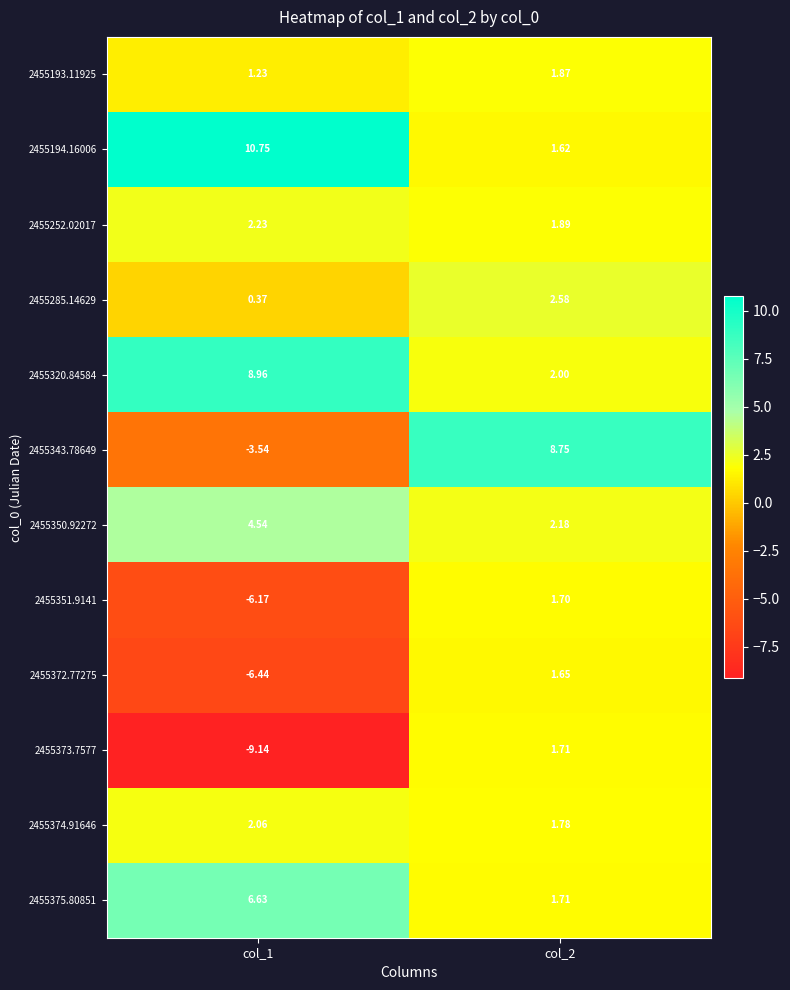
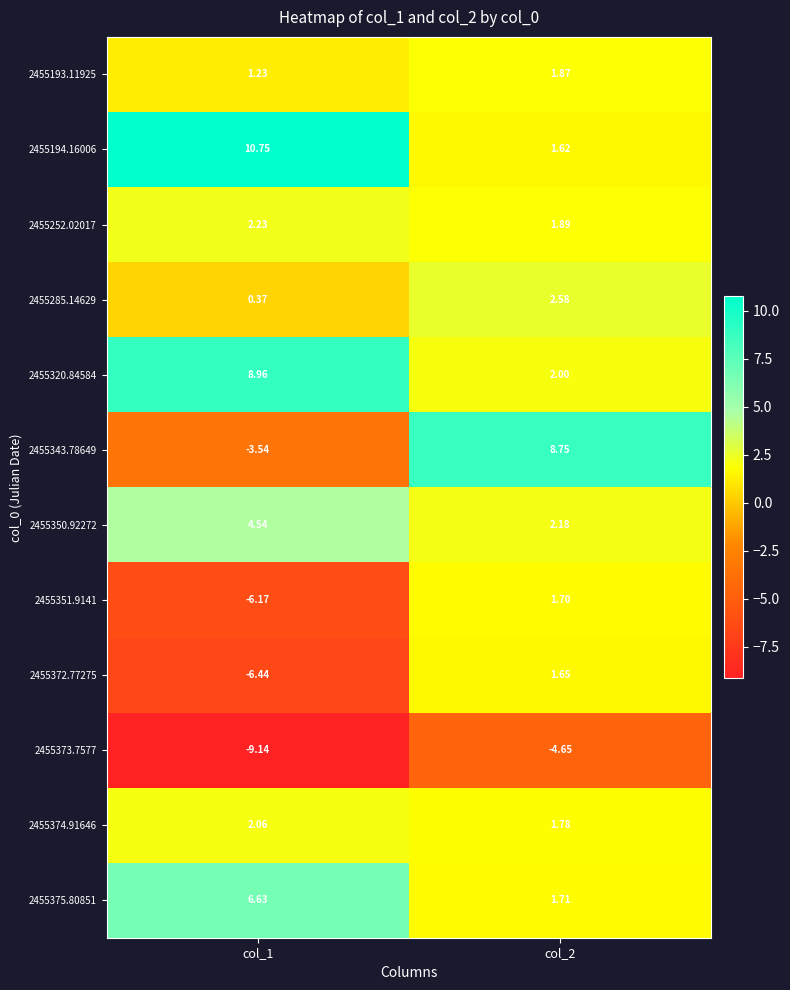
  {
    "2455193.11925": {
      "col_1": 1.23,
      "col_2": 1.87
    },
    "2455194.16006": {
      "col_1": 10.75,
      "col_2": 1.62
    },
    "2455252.02017": {
      "col_1": 2.23,
      "col_2": 1.89
    },
    "2455285.14629": {
      "col_1": 0.37,
      "col_2": 2.58
    },
    "2455320.84584": {
      "col_1": 8.96,
      "col_2": 2.00
    },
    "2455343.78649": {
      "col_1": -3.54,
      "col_2": 8.75
    },
    "2455350.92272": {
      "col_1": 4.54,
      "col_2": 2.18
    },
    "2455351.9141": {
      "col_1": -6.17,
      "col_2": 1.70
    },
    "2455372.77275": {
      "col_1": -6.44,
      "col_2": 1.65
    },
    "2455373.7577": {
      "col_1": -9.14,
-     "col_2": 1.71
+     "col_2": -4.65
    },
    "2455374.91646": {
      "col_1": 2.06,
      "col_2": 1.78
    },
    "2455375.80851": {
      "col_1": 6.63,
      "col_2": 1.71
    }
  }
